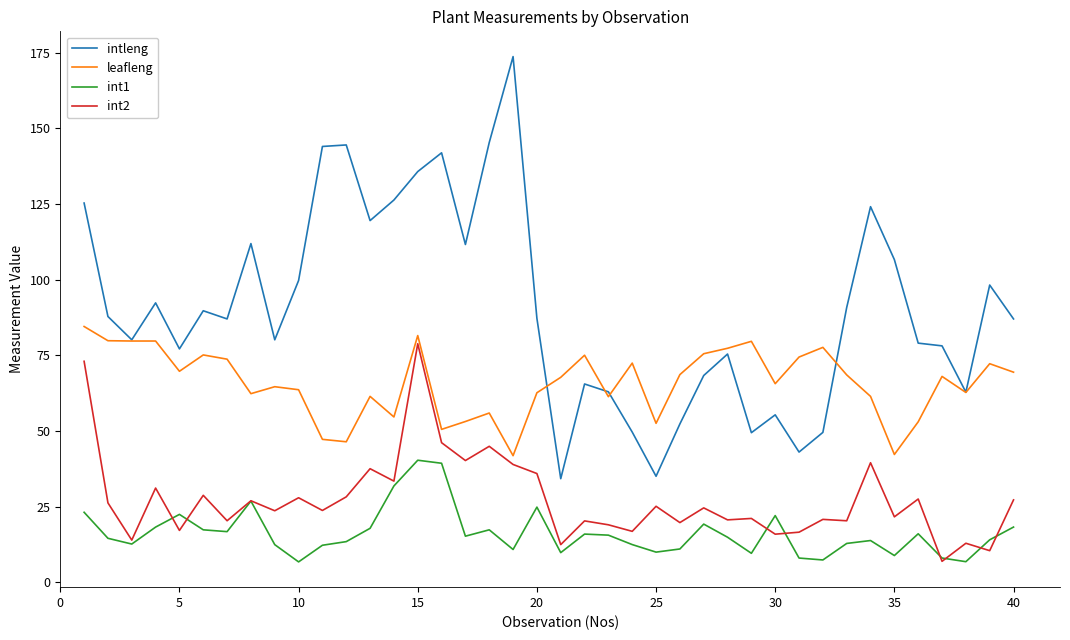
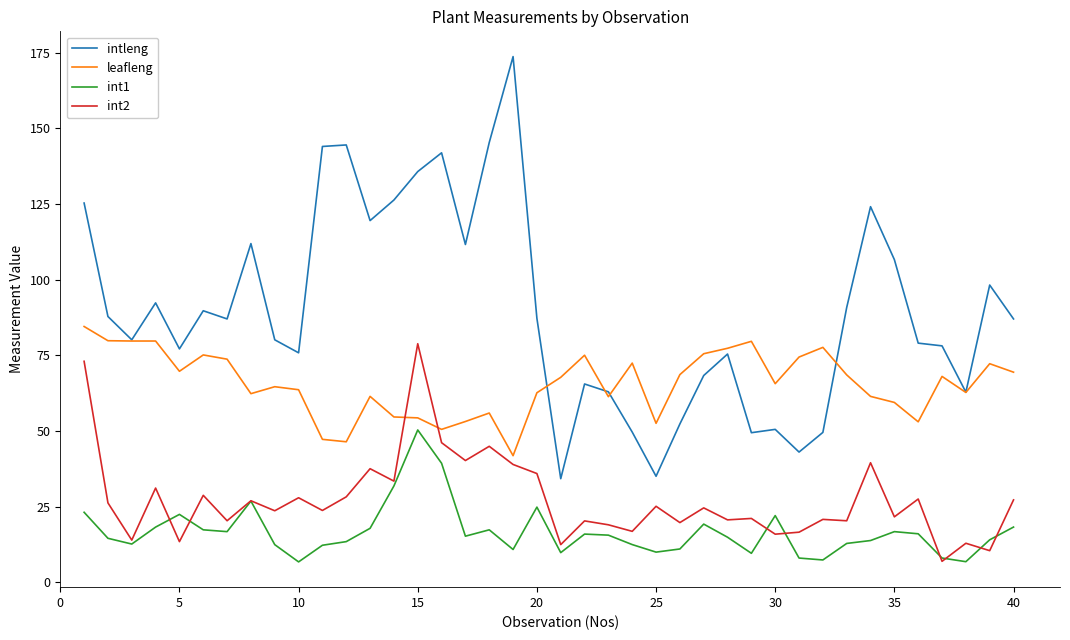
  {
    "intleng": {
      "5": 77,
-     "10": 100,
+     "10": 76,
      "15": 136,
      "20": 87,
      "25": 35,
-     "30": 55,
+     "30": 51,
      "35": 107,
      "40": 87
    },
    "leafleng": {
      "5": 70,
      "10": 64,
-     "15": 82,
+     "15": 54,
      "20": 63,
      "25": 53,
      "30": 66,
-     "35": 42,
+     "35": 59,
      "40": 69
    },
    "int1": {
      "5": 22,
      "10": 7,
-     "15": 40,
+     "15": 50,
      "20": 25,
      "25": 10,
      "30": 22,
-     "35": 9,
+     "35": 17,
      "40": 18
    },
    "int2": {
-     "5": 17,
+     "5": 13,
      "10": 28,
      "15": 79,
      "20": 36,
      "25": 25,
      "30": 16,
      "35": 22,
      "40": 27
    }
  }
